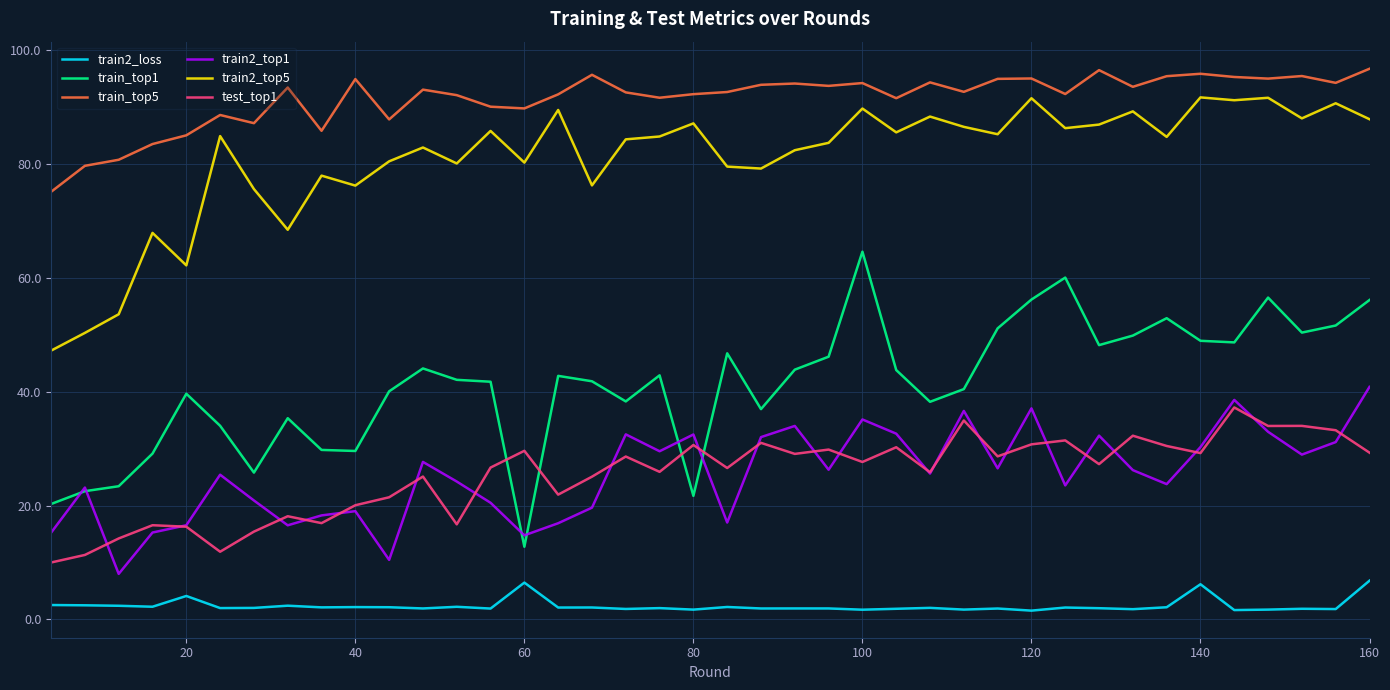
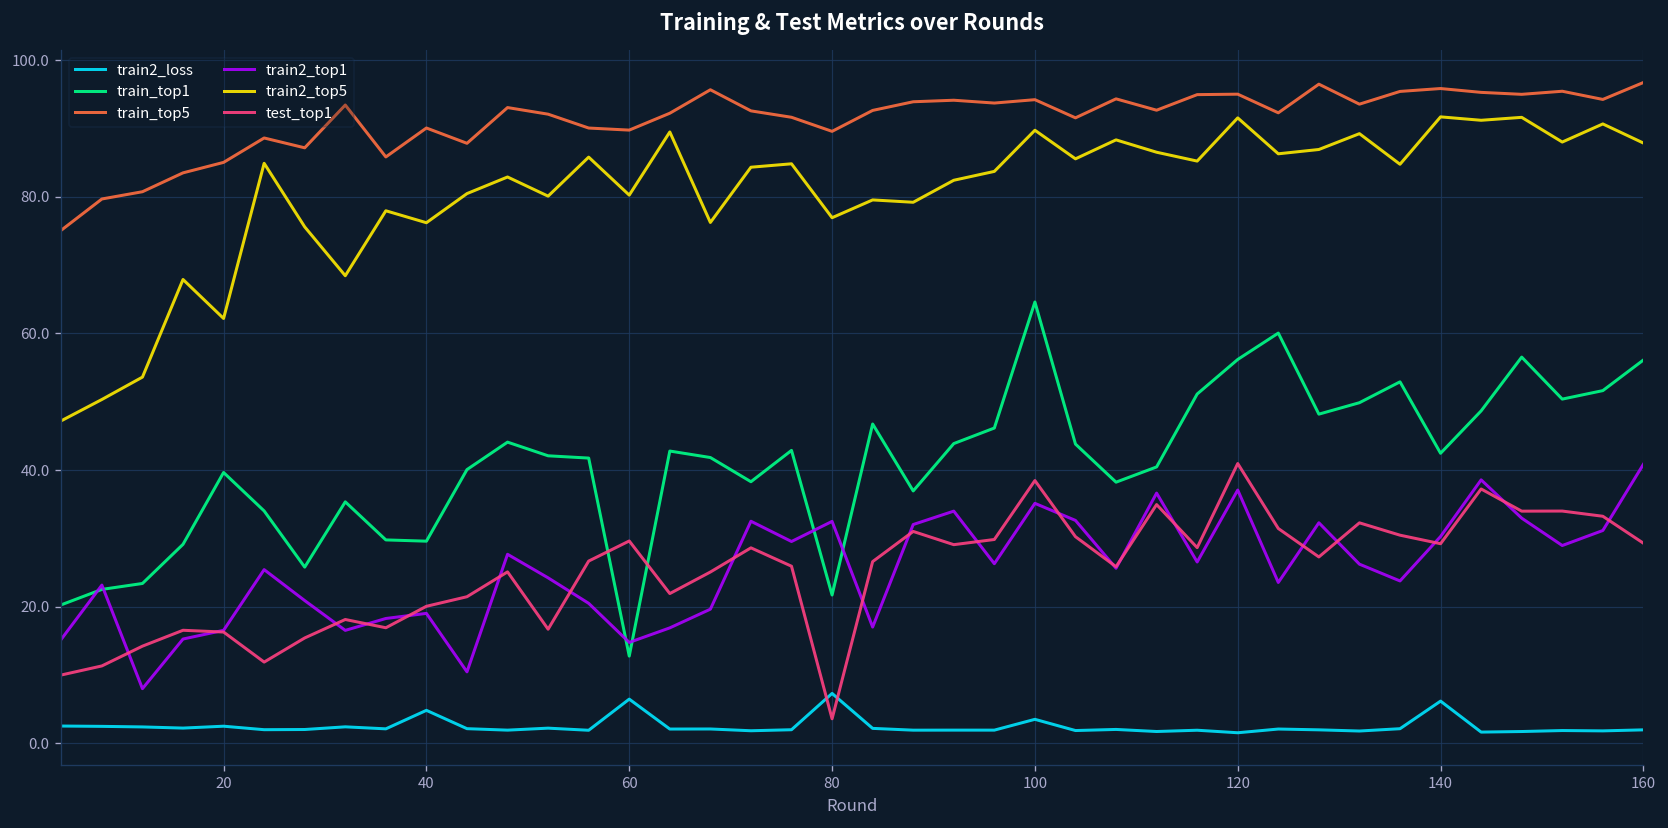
  {
    "train2_loss": {
-     "20": 4,
-     "40": 2,
+     "20": 3,
+     "40": 5,
      "60": 6,
-     "80": 2,
-     "100": 2,
+     "80": 7,
+     "100": 4,
      "120": 2,
      "140": 6,
-     "160": 7
+     "160": 2
    },
    "train_top1": {
      "20": 40,
      "40": 30,
      "60": 13,
      "80": 22,
      "100": 65,
      "120": 56,
-     "140": 49,
+     "140": 42,
      "160": 56
    },
    "train_top5": {
      "20": 85,
-     "40": 95,
+     "40": 90,
      "60": 90,
-     "80": 92,
+     "80": 90,
      "100": 94,
      "120": 95,
      "140": 96,
      "160": 97
    },
    "train2_top1": {
      "40": 19,
      "60": 15,
      "80": 32,
      "100": 35,
      "120": 37,
      "140": 30,
      "160": 41
    },
    "train2_top5": {
      "20": 62,
      "40": 76,
      "60": 80,
-     "80": 87,
+     "80": 77,
      "100": 90,
      "120": 92,
      "140": 92,
      "160": 88
    },
    "test_top1": {
      "40": 20,
      "60": 30,
-     "80": 31,
-     "100": 28,
-     "120": 31,
+     "80": 4,
+     "100": 38,
+     "120": 41,
      "140": 29,
      "160": 29
    }
  }
